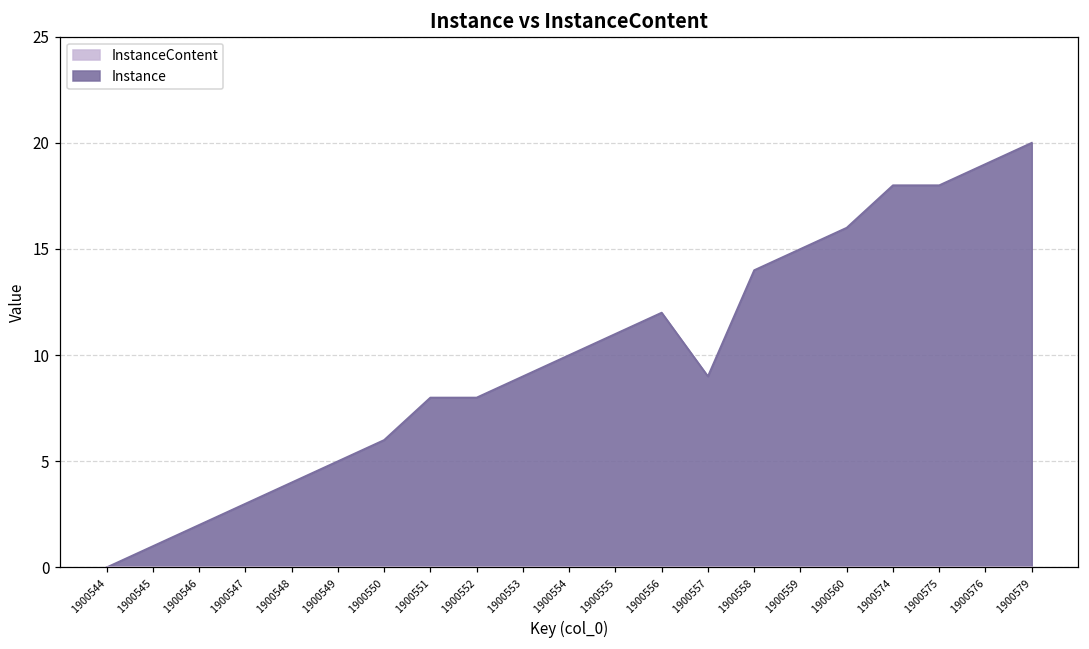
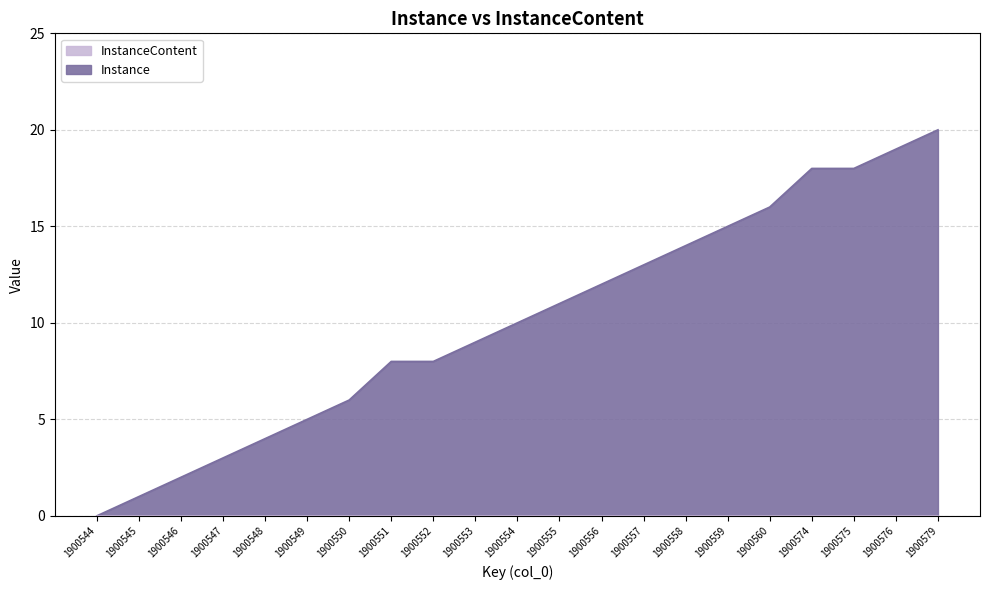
  {
    "InstanceContent": {
      "1900545": 0,
      "1900546": 0,
      "1900547": 0,
      "1900548": 0,
      "1900549": 0,
      "1900550": 0,
      "1900551": 0,
      "1900552": 0,
      "1900553": 0,
      "1900554": 0,
      "1900555": 0,
      "1900556": 0,
      "1900557": 0,
      "1900558": 0,
      "1900559": 0,
      "1900560": 0,
      "1900574": 0,
      "1900575": 0,
      "1900576": 0,
      "1900579": 0
    },
    "Instance": {
      "1900545": 1,
      "1900546": 2,
      "1900547": 3,
      "1900548": 4,
      "1900549": 5,
      "1900550": 6,
      "1900551": 8,
      "1900552": 8,
      "1900553": 9,
      "1900554": 10,
      "1900555": 11,
      "1900556": 12,
-     "1900557": 9,
+     "1900557": 13,
      "1900558": 14,
      "1900559": 15,
      "1900560": 16,
      "1900574": 18,
      "1900575": 18,
      "1900576": 19,
      "1900579": 20
    }
  }
